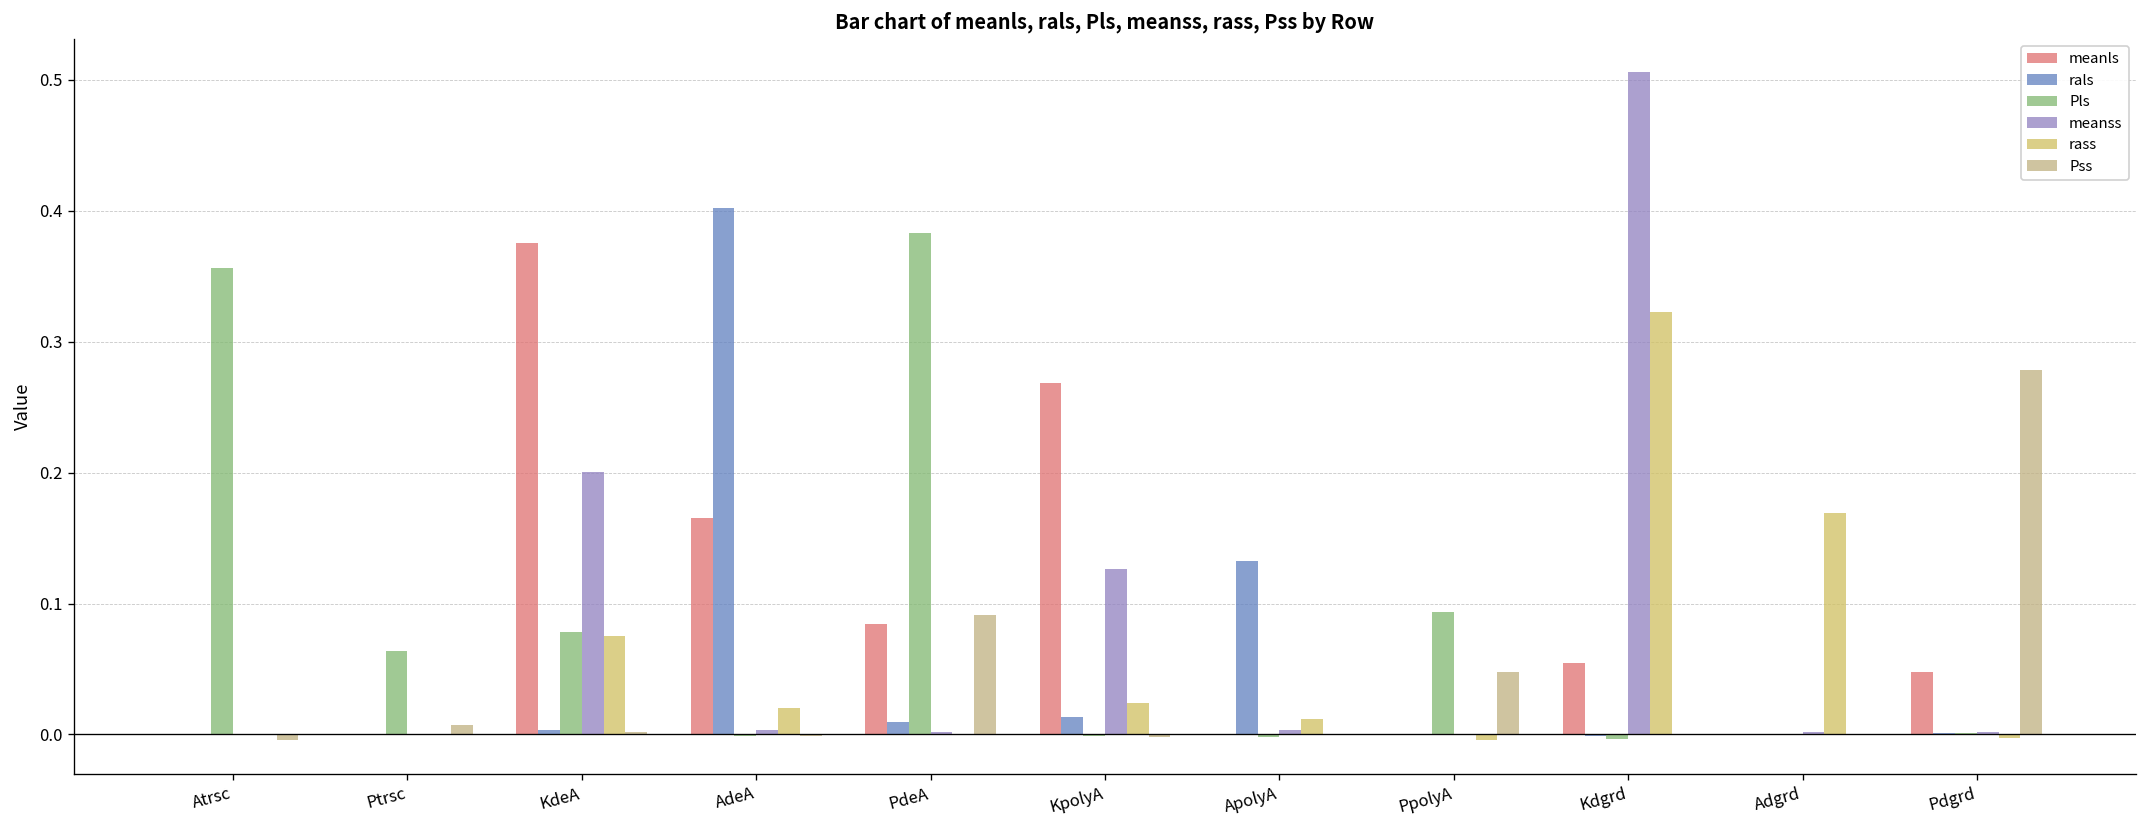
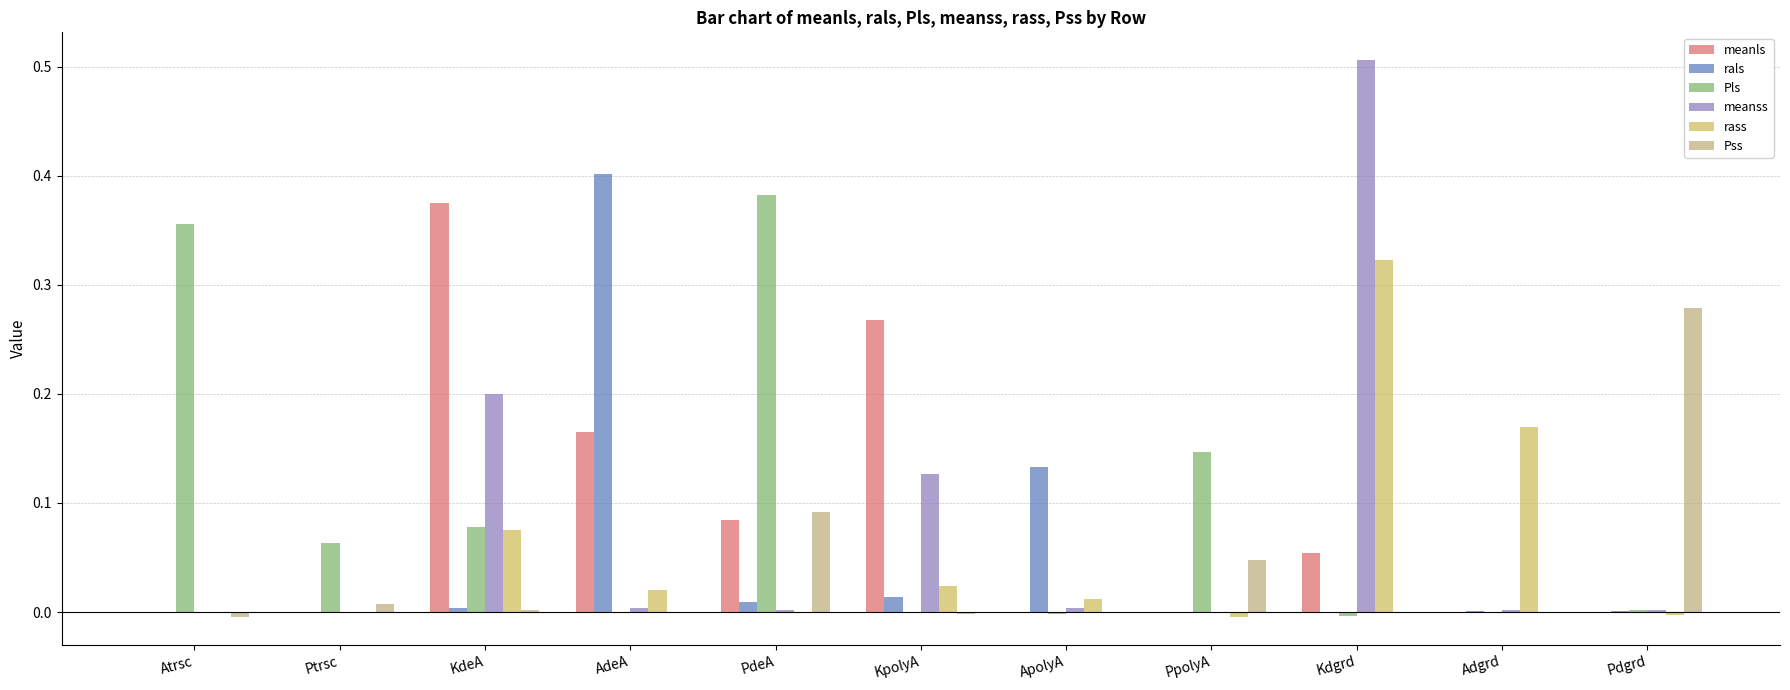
  {
    "meanls": {
      "KdeA": 0.375,
      "AdeA": 0.165,
      "PdeA": 0.084,
      "KpolyA": 0.268,
      "Kdgrd": 0.055,
-     "Pdgrd": 0.048
+     "Pdgrd": 0.000
    },
    "Pls": {
      "Atrsc": 0.356,
      "Ptrsc": 0.064,
      "KdeA": 0.078,
      "PdeA": 0.383,
-     "PpolyA": 0.094,
+     "PpolyA": 0.147,
      "Kdgrd": -0.004
    }
  }
